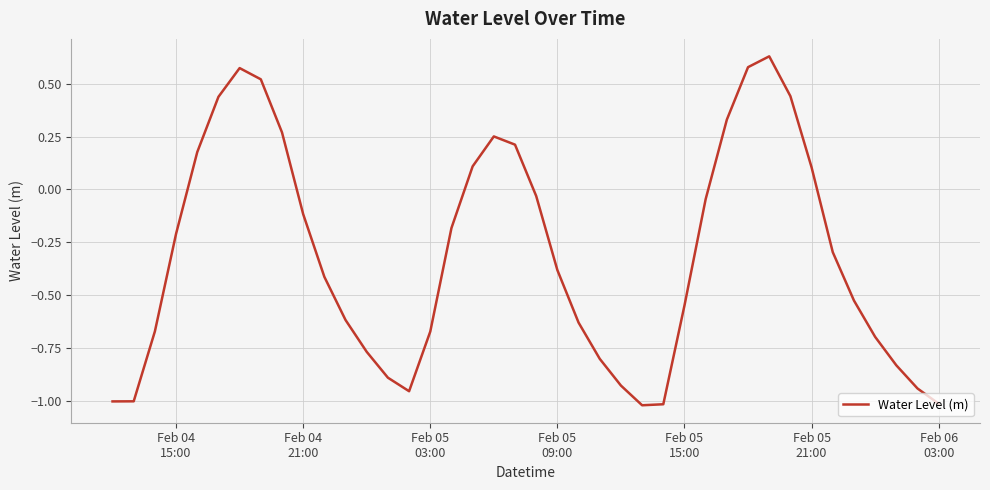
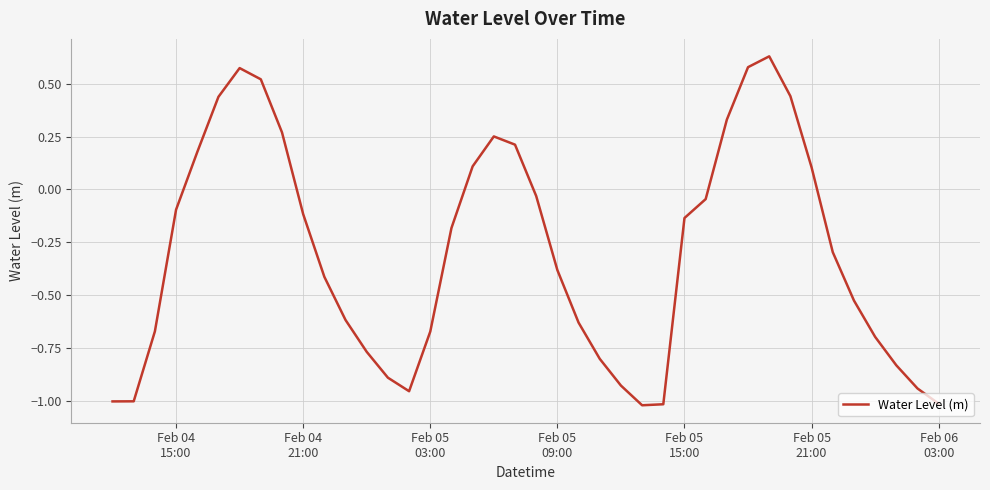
  {
-   "Feb 04 15:00": -0.21,
+   "Feb 04 15:00": -0.10,
    "Feb 04 21:00": -0.12,
    "Feb 05 03:00": -0.67,
    "Feb 05 09:00": -0.38,
-   "Feb 05 15:00": -0.55,
+   "Feb 05 15:00": -0.14,
    "Feb 05 21:00": 0.10
  }
